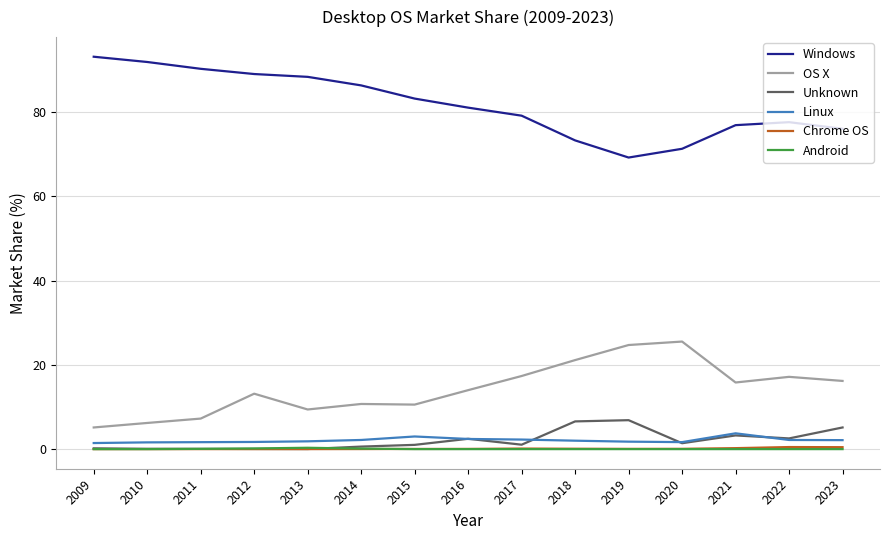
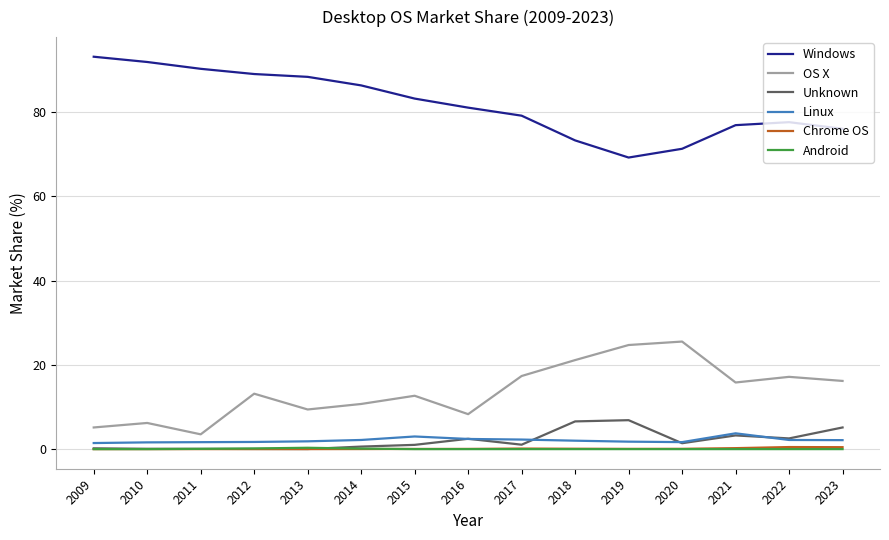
  {
    "Windows": {
      "2009": 93,
      "2010": 92,
      "2011": 90,
      "2012": 89,
      "2013": 88,
      "2014": 86,
      "2015": 83,
      "2016": 81,
      "2017": 79,
      "2018": 73,
      "2019": 69,
      "2020": 71,
      "2021": 77
    },
    "OS X": {
      "2009": 5,
      "2010": 6,
-     "2011": 7,
+     "2011": 4,
      "2012": 13,
      "2013": 9,
      "2014": 11,
-     "2015": 11,
-     "2016": 14,
+     "2015": 13,
+     "2016": 8,
      "2017": 17,
      "2018": 21,
      "2019": 25,
      "2020": 26,
      "2021": 16,
      "2022": 17,
      "2023": 16
    },
    "Unknown": {
      "2015": 1,
      "2017": 1,
      "2018": 7,
      "2019": 7,
      "2023": 5
    },
    "Linux": {
      "2009": 1,
      "2010": 2,
      "2011": 2,
      "2012": 2,
      "2013": 2,
      "2014": 2,
      "2015": 3,
      "2017": 2,
      "2018": 2,
      "2019": 2,
      "2023": 2
    }
  }
